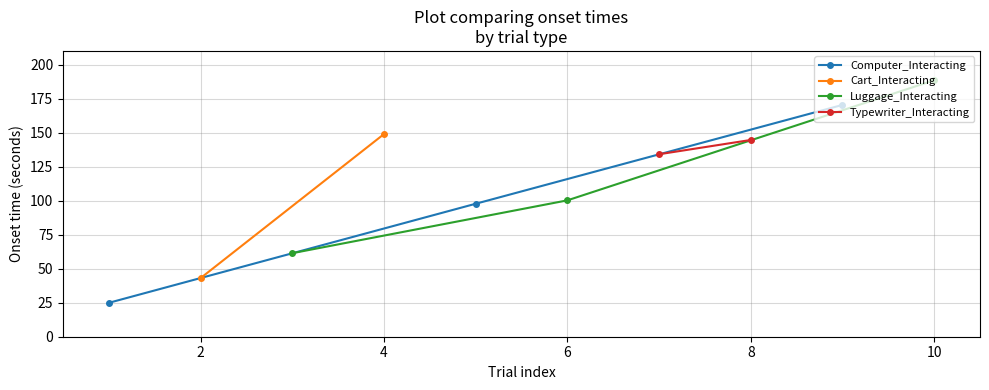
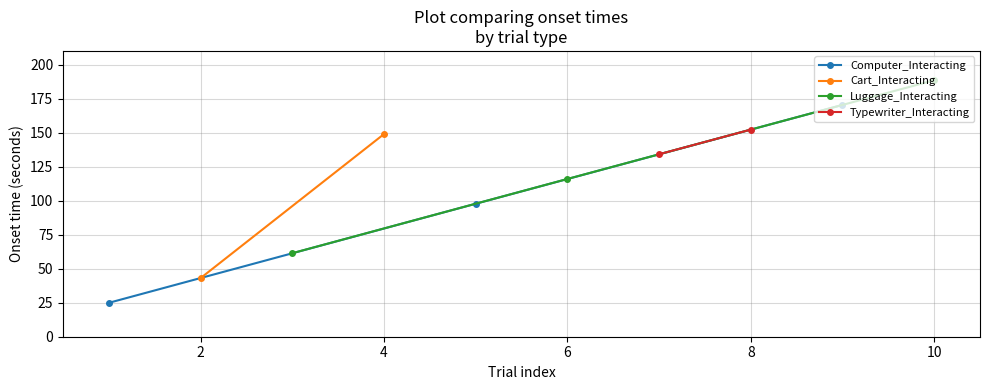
  {
    "Cart_Interacting": {
      "2": 43,
      "4": 149
    },
    "Luggage_Interacting": {
-     "6": 100
+     "6": 116
    },
    "Typewriter_Interacting": {
-     "8": 145
+     "8": 152
    }
  }
